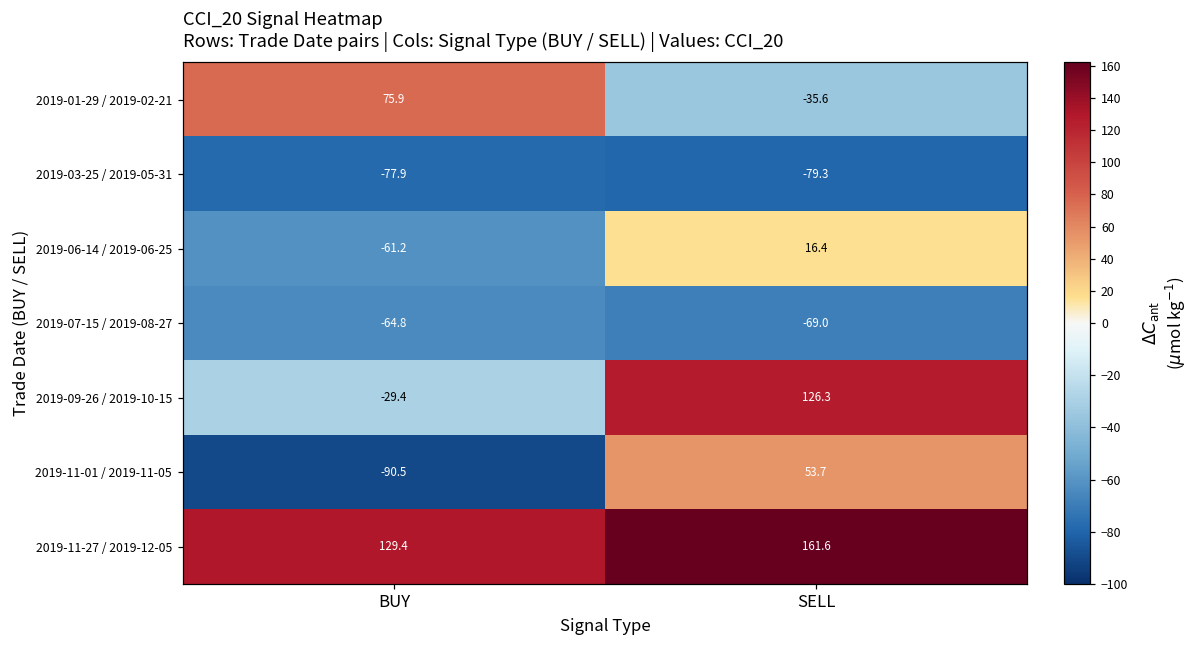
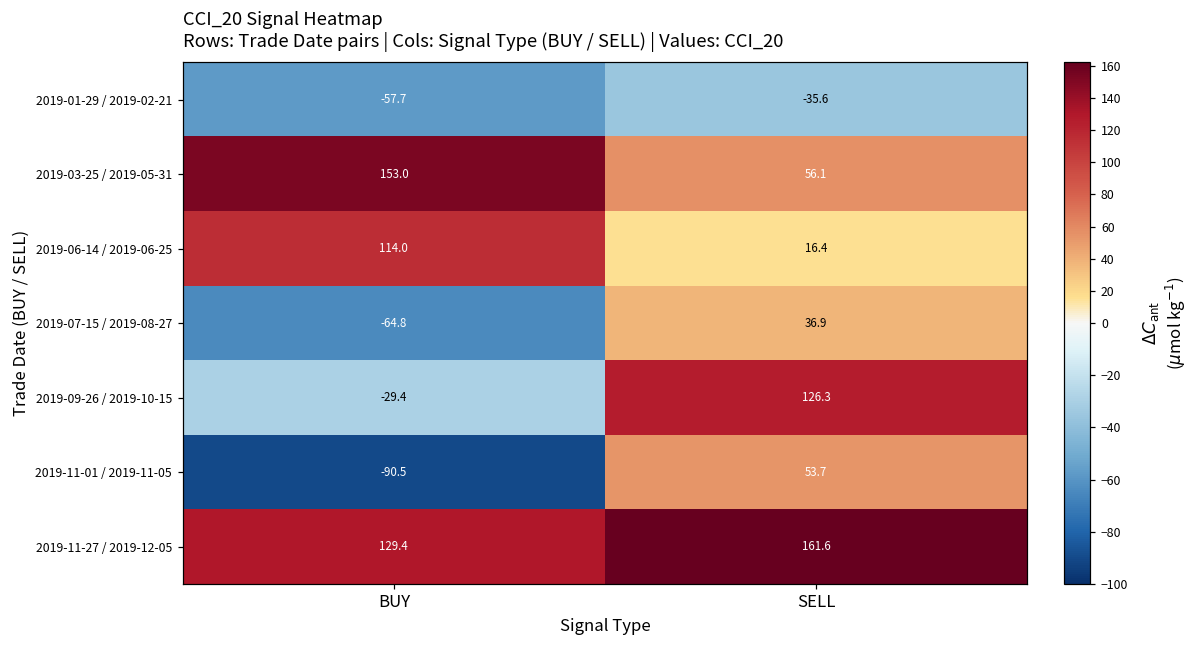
  {
    "2019-01-29 / 2019-02-21": {
-     "BUY": 75.9,
+     "BUY": -57.7,
      "SELL": -35.6
    },
    "2019-03-25 / 2019-05-31": {
-     "BUY": -77.9,
-     "SELL": -79.3
+     "BUY": 153.0,
+     "SELL": 56.1
    },
    "2019-06-14 / 2019-06-25": {
-     "BUY": -61.2,
+     "BUY": 114.0,
      "SELL": 16.4
    },
    "2019-07-15 / 2019-08-27": {
      "BUY": -64.8,
-     "SELL": -69.0
+     "SELL": 36.9
    },
    "2019-09-26 / 2019-10-15": {
      "BUY": -29.4,
      "SELL": 126.3
    },
    "2019-11-01 / 2019-11-05": {
      "BUY": -90.5,
      "SELL": 53.7
    },
    "2019-11-27 / 2019-12-05": {
      "BUY": 129.4,
      "SELL": 161.6
    }
  }
